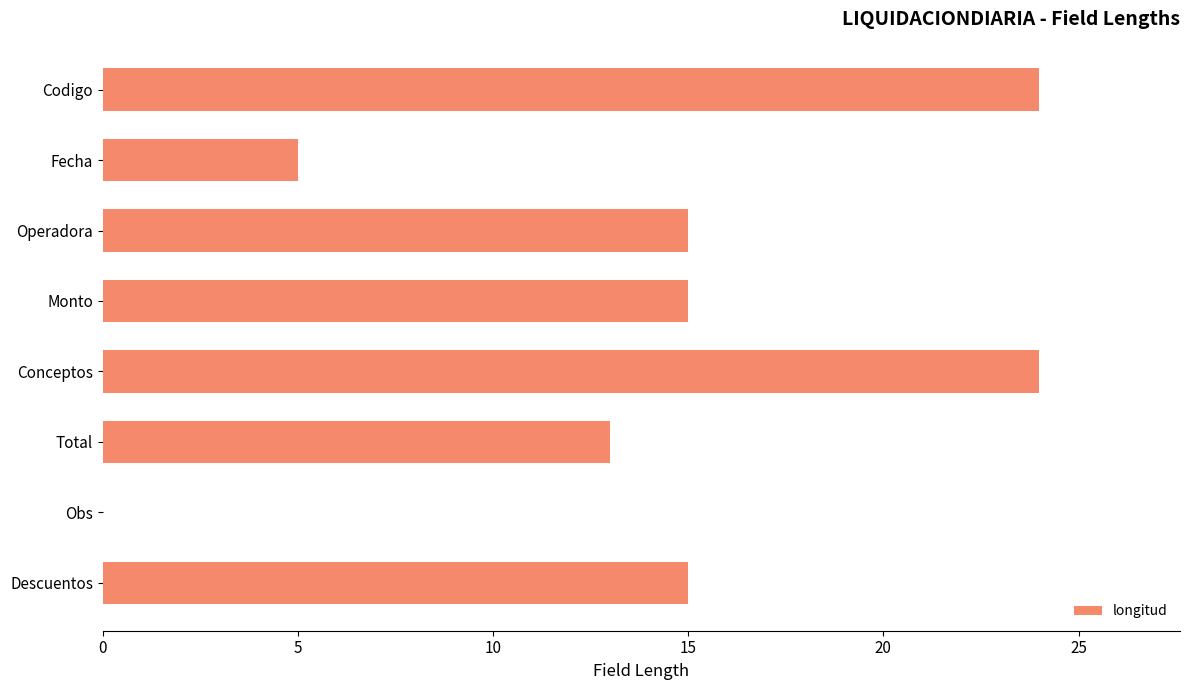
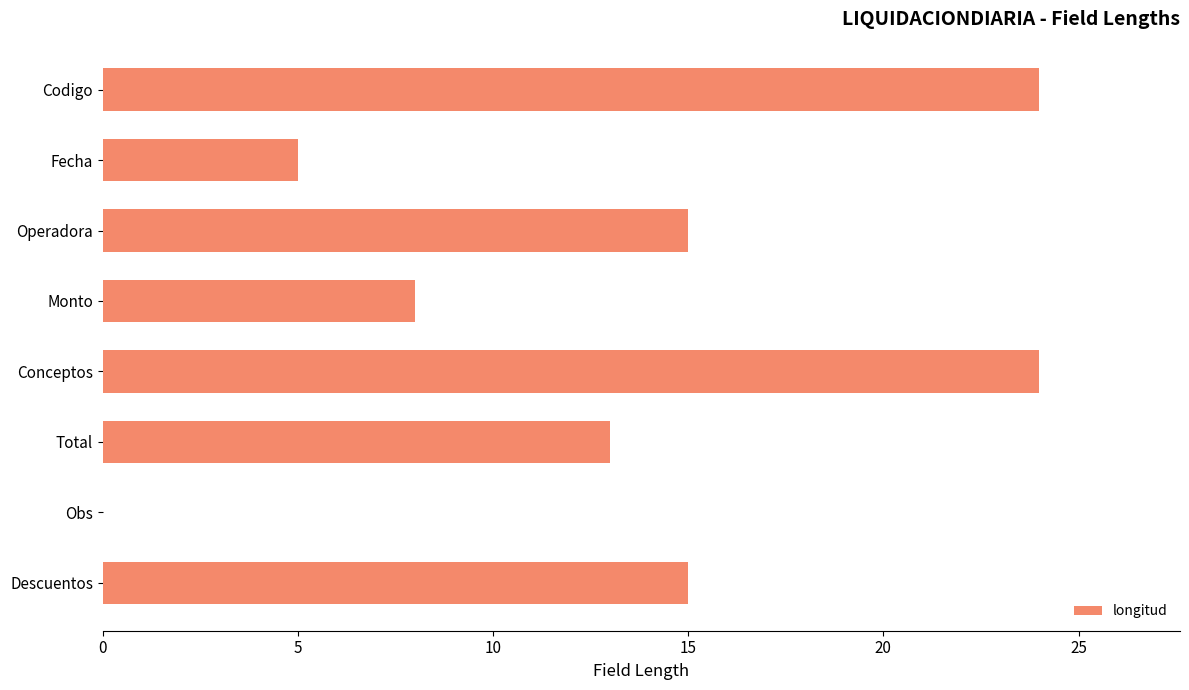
  {
    "Codigo": 24,
    "Fecha": 5,
    "Operadora": 15,
-   "Monto": 15,
+   "Monto": 8,
    "Conceptos": 24,
    "Total": 13,
    "Obs": 0,
    "Descuentos": 15
  }
